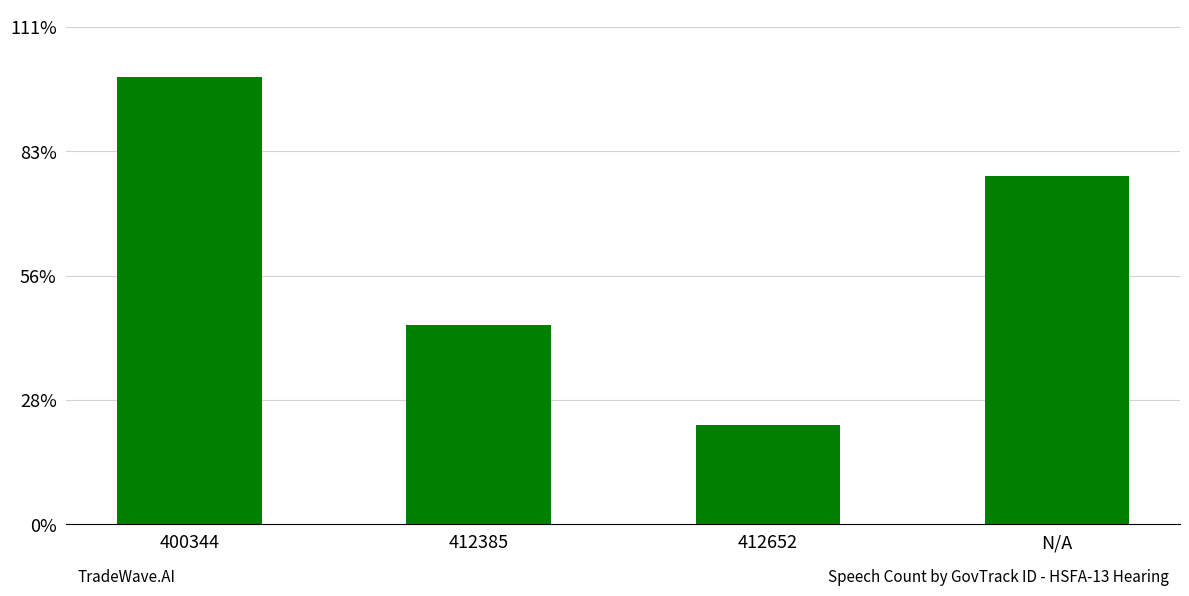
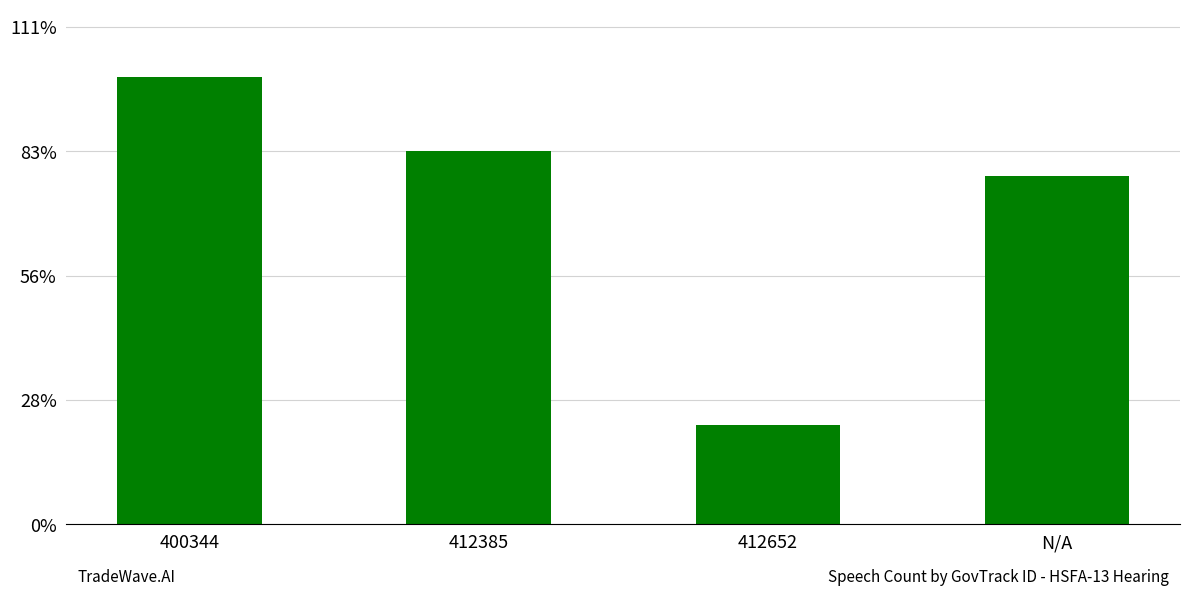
  {
    "400344": "100%",
-   "412385": "44%",
+   "412385": "83%",
    "412652": "22%",
    "N/A": "78%"
  }
